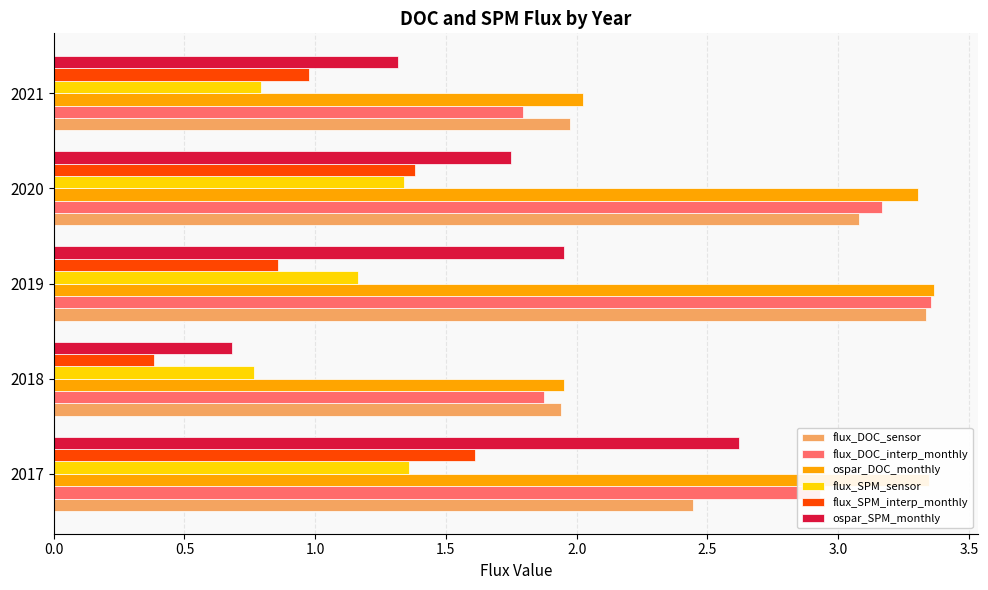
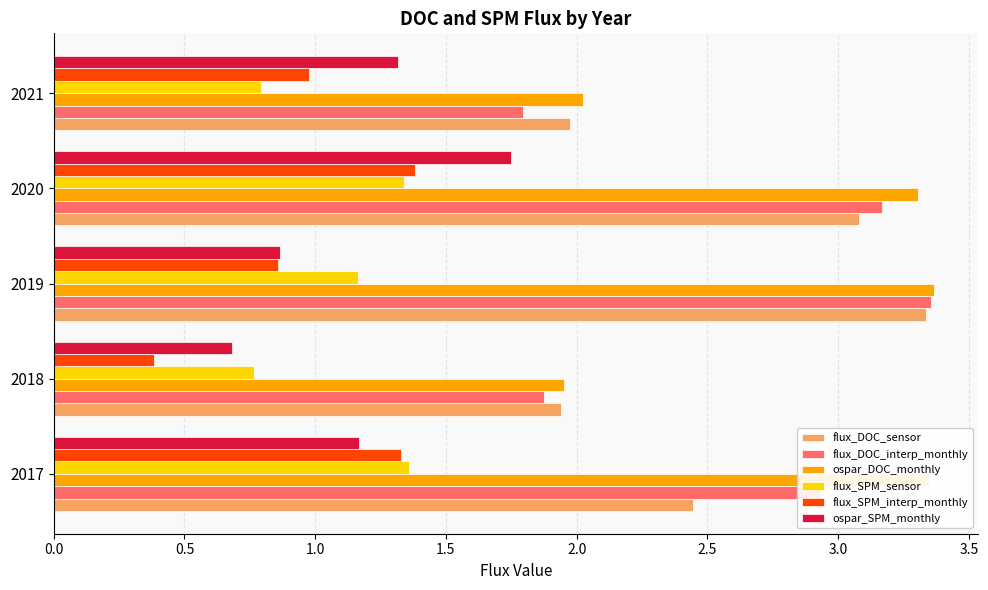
  {
    "flux_SPM_interp_monthly": {
      "2021": 0.97,
      "2020": 1.38,
      "2019": 0.86,
      "2018": 0.38,
-     "2017": 1.61
+     "2017": 1.33
    },
    "ospar_SPM_monthly": {
      "2021": 1.32,
      "2020": 1.75,
-     "2019": 1.95,
+     "2019": 0.87,
      "2018": 0.68,
-     "2017": 2.62
+     "2017": 1.17
    }
  }
